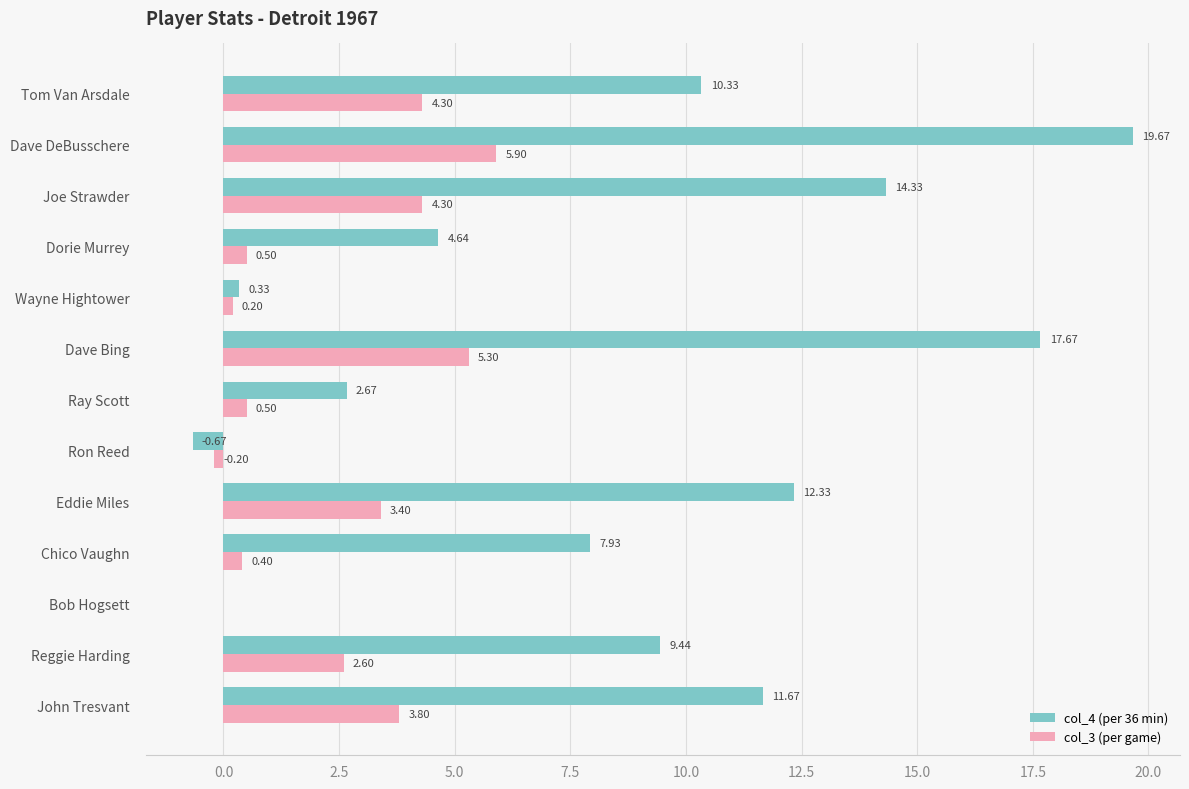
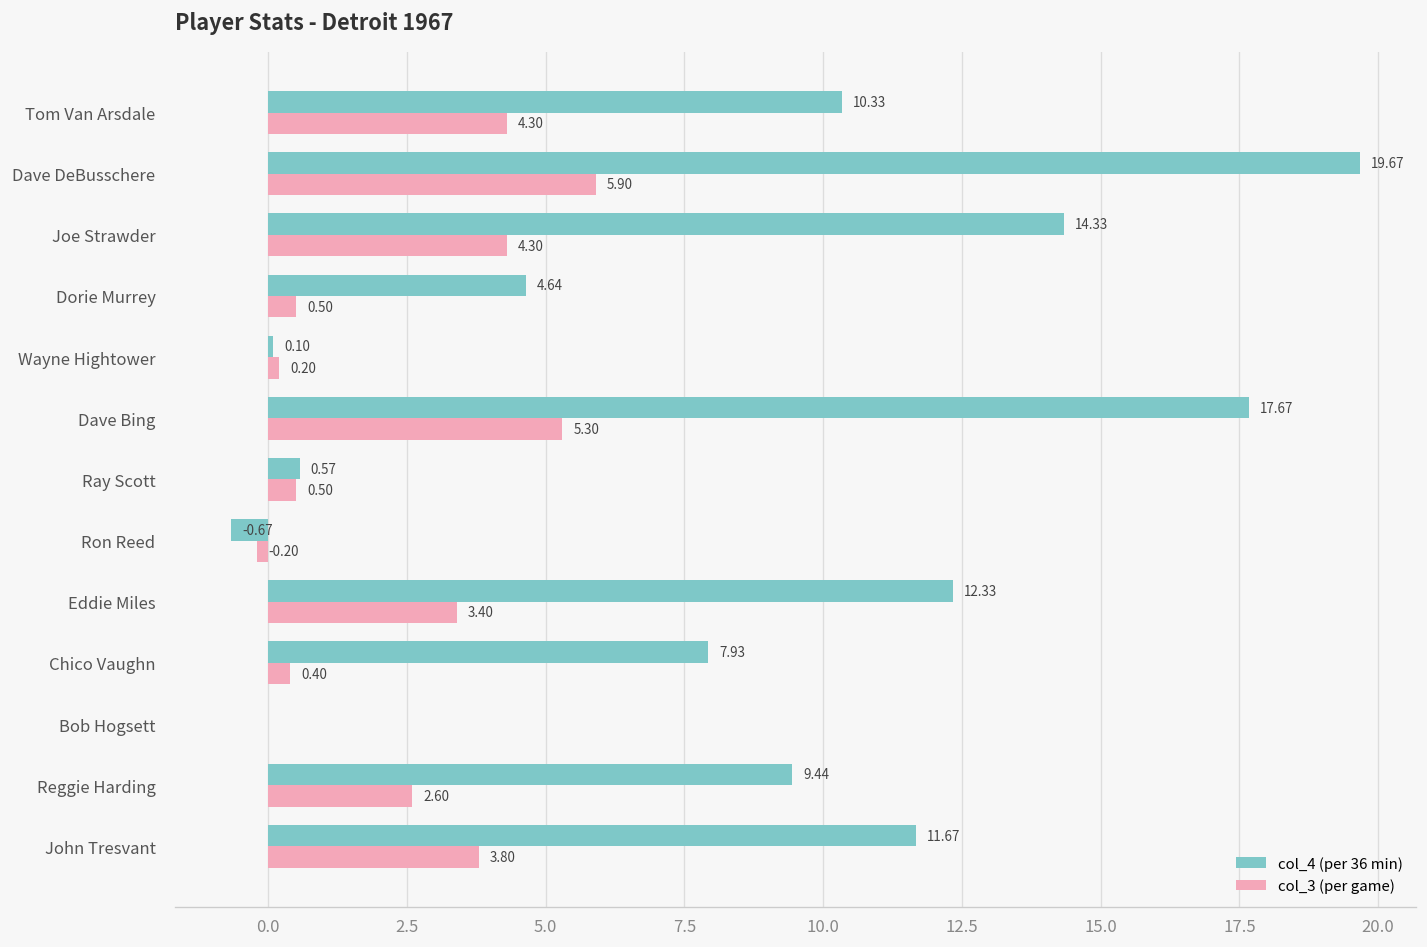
  {
    "col_4 (per 36 min)": {
      "Tom Van Arsdale": 10.33,
      "Dave DeBusschere": 19.67,
      "Joe Strawder": 14.33,
      "Dorie Murrey": 4.64,
-     "Wayne Hightower": 0.33,
+     "Wayne Hightower": 0.10,
      "Dave Bing": 17.67,
-     "Ray Scott": 2.67,
+     "Ray Scott": 0.57,
      "Ron Reed": -0.67,
      "Eddie Miles": 12.33,
      "Chico Vaughn": 7.93,
      "Reggie Harding": 9.44,
      "John Tresvant": 11.67
    },
    "col_3 (per game)": {
      "Tom Van Arsdale": 4.30,
      "Dave DeBusschere": 5.90,
      "Joe Strawder": 4.30,
      "Dorie Murrey": 0.50,
      "Wayne Hightower": 0.20,
      "Dave Bing": 5.30,
      "Ray Scott": 0.50,
      "Ron Reed": -0.20,
      "Eddie Miles": 3.40,
      "Chico Vaughn": 0.40,
      "Reggie Harding": 2.60,
      "John Tresvant": 3.80
    }
  }
